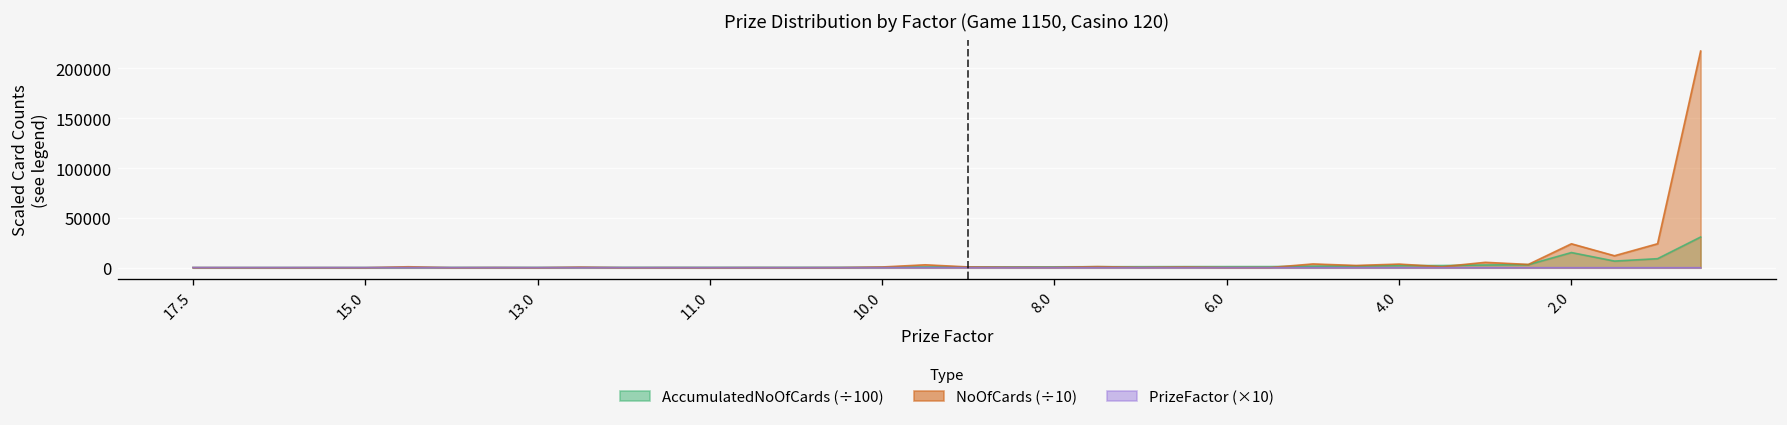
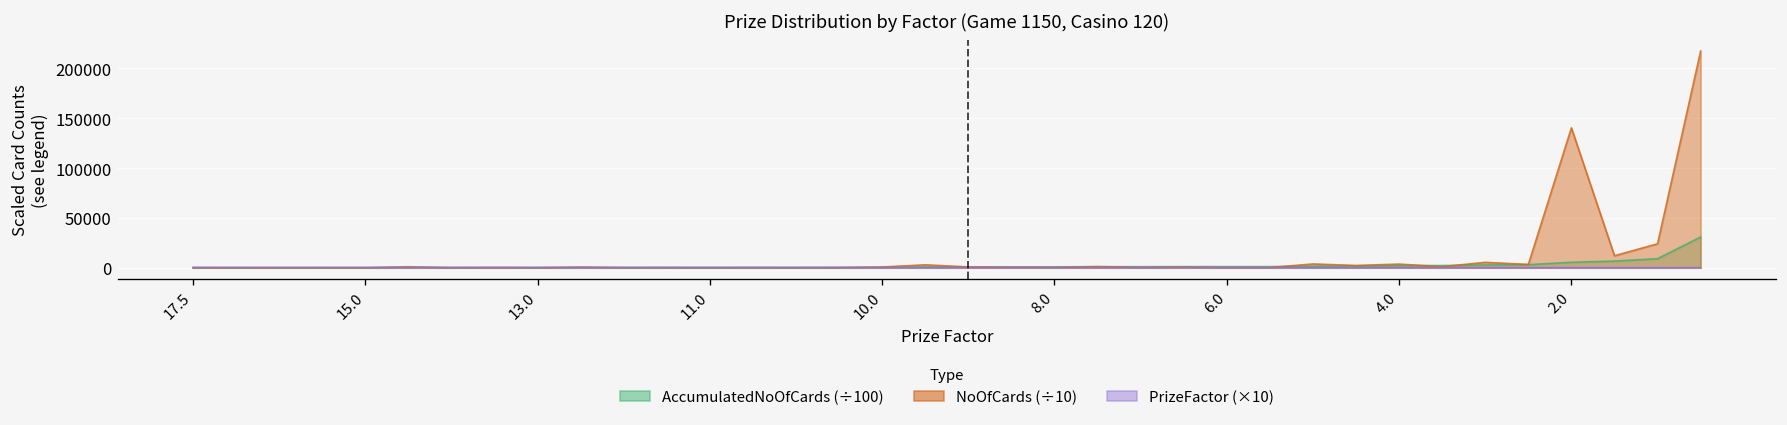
  {
    "AccumulatedNoOfCards (÷100)": {
-     "2.0": 20000
+     "2.0": 10000
    },
    "NoOfCards (÷10)": {
-     "2.0": 20000
+     "2.0": 140000
    },
    "PrizeFactor (×10)": {
      "2.0": 0
    }
  }
